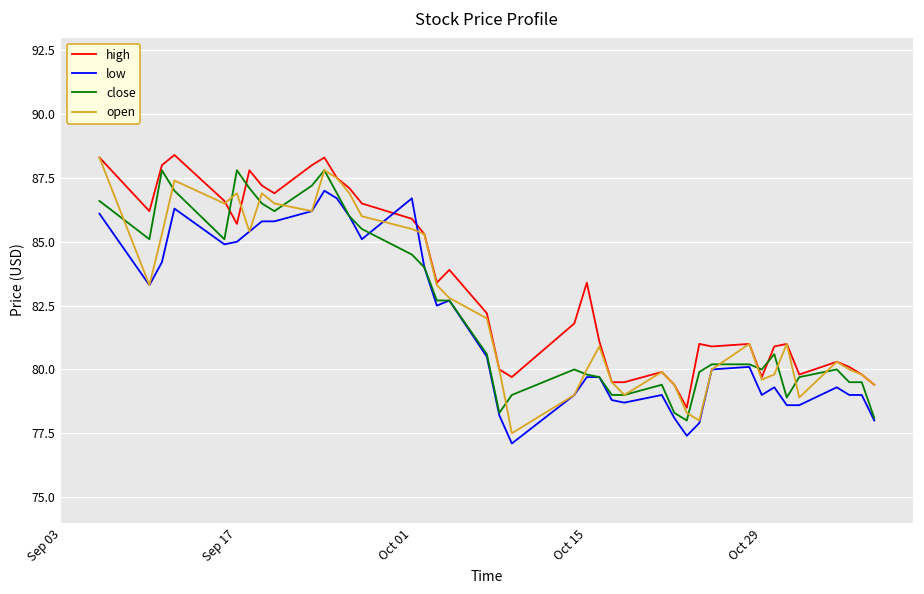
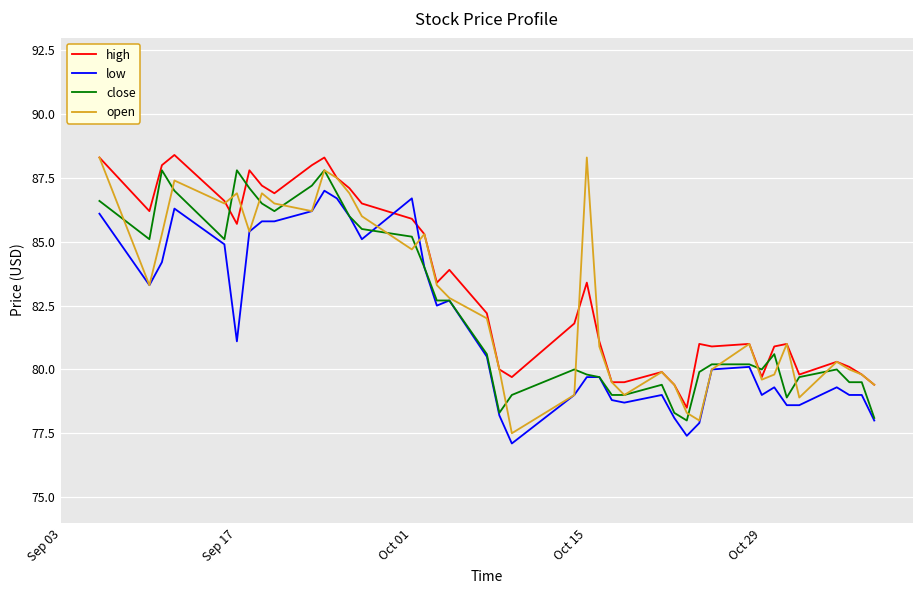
  {
    "high": {
      "Sep 17": 85.7,
      "Oct 01": 85.9,
      "Oct 15": 83.4
    },
    "low": {
-     "Sep 17": 85.0,
+     "Sep 17": 81.1,
      "Oct 01": 86.7,
      "Oct 29": 79.0
    },
    "close": {
      "Sep 17": 87.8,
-     "Oct 01": 84.5,
+     "Oct 01": 85.2,
      "Oct 29": 80.0
    },
    "open": {
      "Sep 17": 86.9,
-     "Oct 01": 85.5,
-     "Oct 15": 80.0
+     "Oct 01": 84.7,
+     "Oct 15": 88.3
    }
  }
